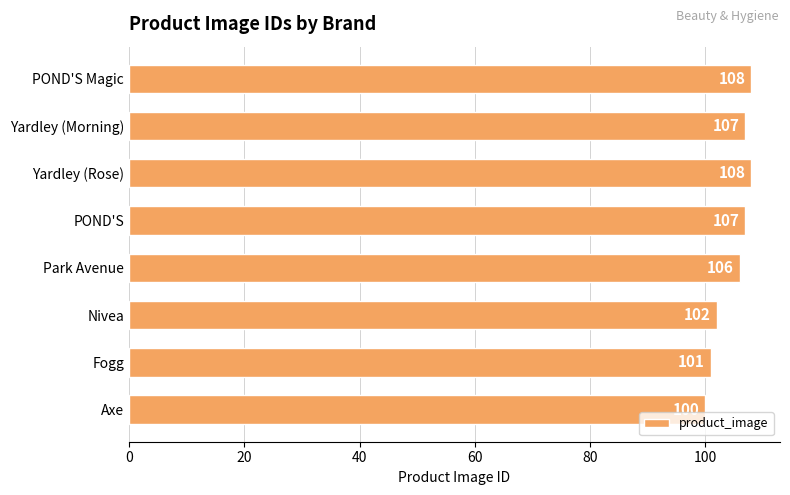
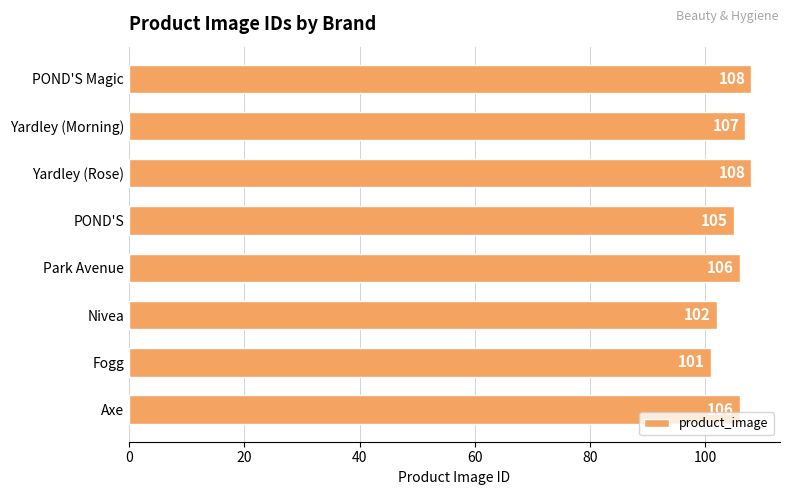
  {
    "POND'S Magic": 108,
    "Yardley (Morning)": 107,
    "Yardley (Rose)": 108,
-   "POND'S": 107,
+   "POND'S": 105,
    "Park Avenue": 106,
    "Nivea": 102,
    "Fogg": 101,
-   "Axe": 100
+   "Axe": 106
  }
